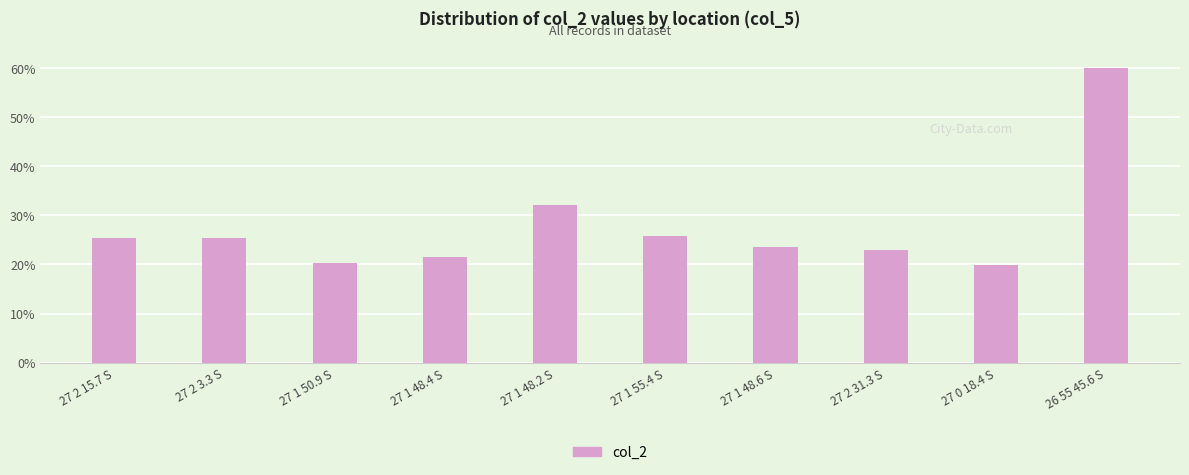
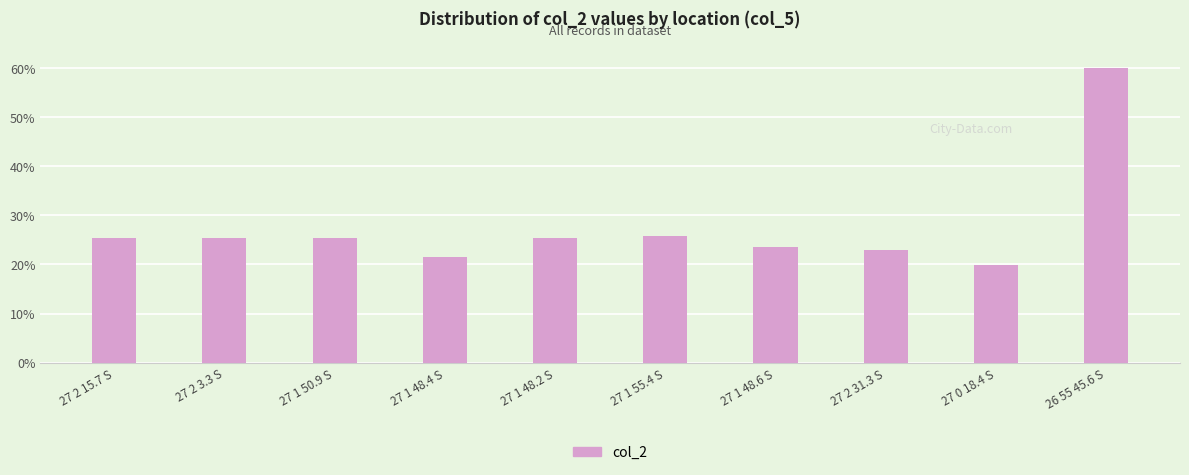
  {
    "27 2 15.7 S": "25%",
    "27 2 3.3 S": "25%",
-   "27 1 50.9 S": "20%",
+   "27 1 50.9 S": "25%",
    "27 1 48.4 S": "22%",
-   "27 1 48.2 S": "32%",
+   "27 1 48.2 S": "25%",
    "27 1 55.4 S": "26%",
    "27 1 48.6 S": "24%",
    "27 2 31.3 S": "23%",
    "27 0 18.4 S": "20%",
    "26 55 45.6 S": "60%"
  }
